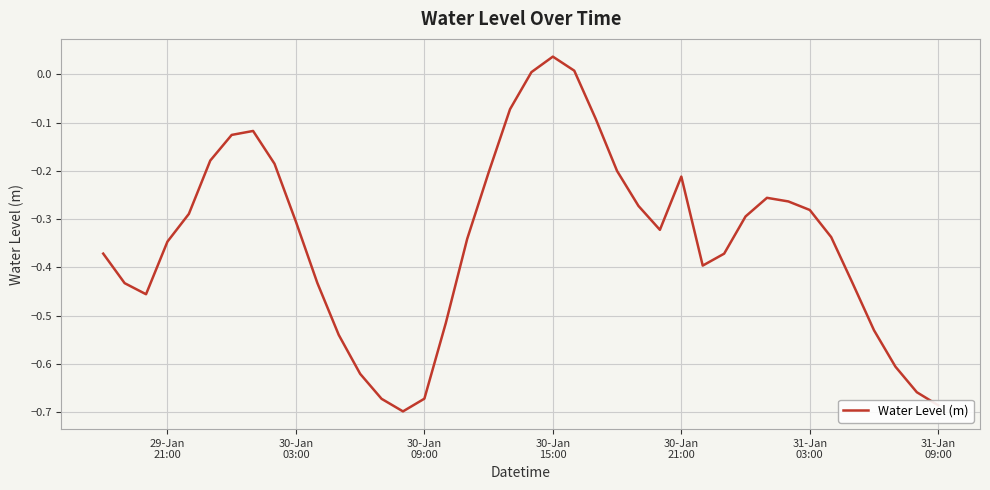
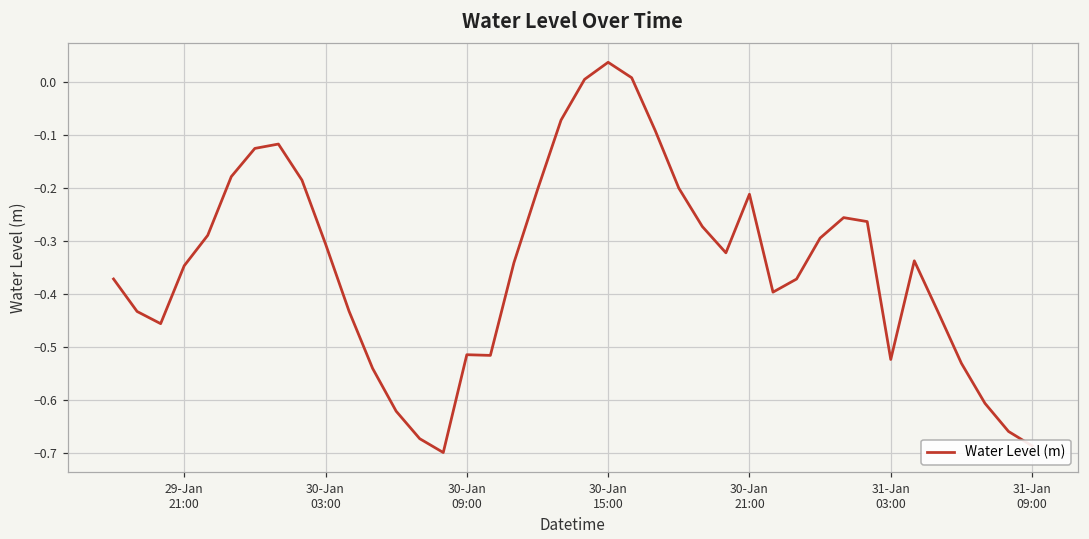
  {
    "29-Jan 21:00": -0.35,
    "30-Jan 03:00": -0.31,
-   "30-Jan 09:00": -0.67,
+   "30-Jan 09:00": -0.51,
    "30-Jan 15:00": 0.04,
    "30-Jan 21:00": -0.21,
-   "31-Jan 03:00": -0.28
+   "31-Jan 03:00": -0.52
  }
